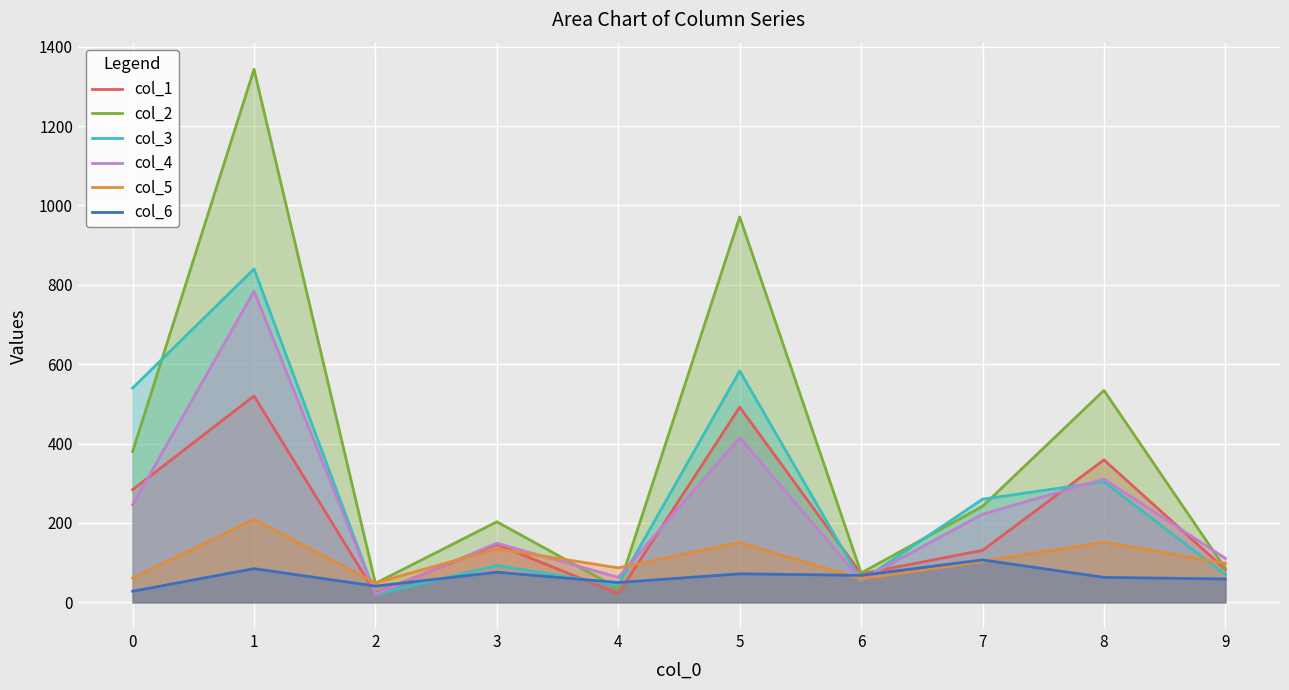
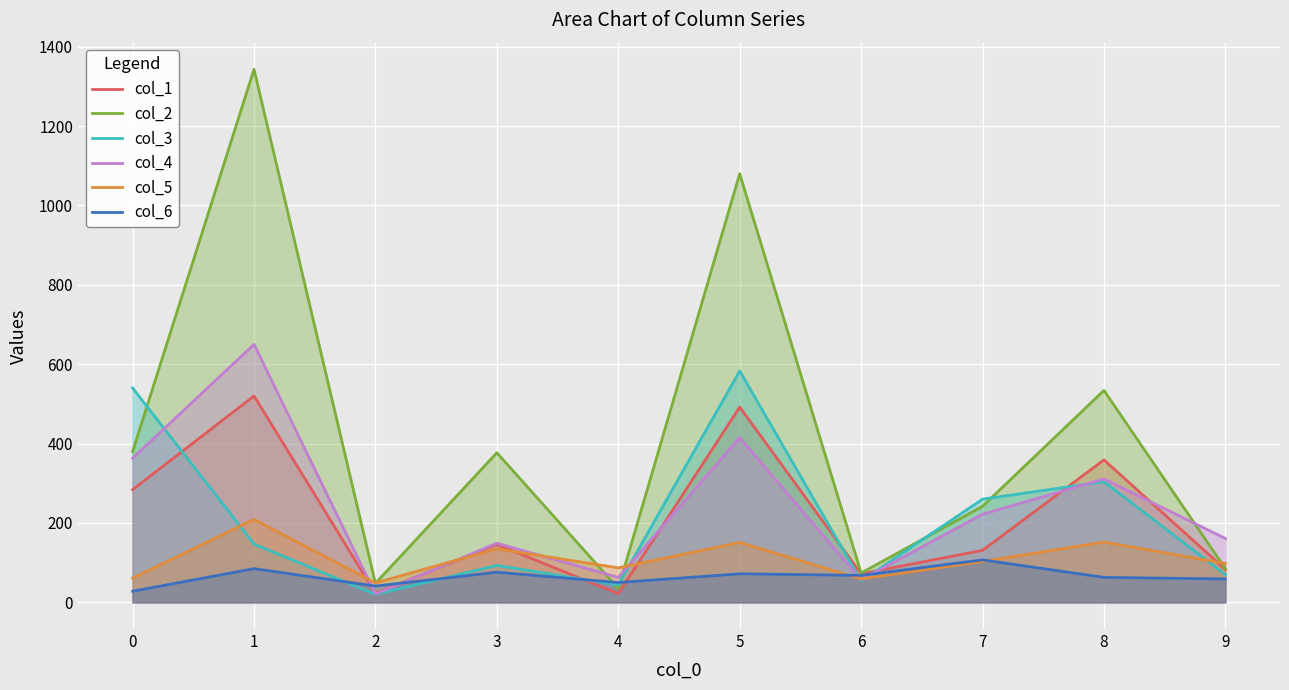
  {
    "col_2": {
      "0": 380,
      "1": 1340,
-     "3": 200,
+     "3": 380,
      "4": 40,
-     "5": 970,
+     "5": 1080,
      "7": 240,
      "8": 530
    },
    "col_3": {
      "0": 540,
-     "1": 840,
+     "1": 150,
      "3": 90,
      "5": 580,
      "7": 260,
      "8": 300,
      "9": 70
    },
    "col_4": {
-     "0": 250,
-     "1": 780,
+     "0": 360,
+     "1": 650,
      "4": 60,
      "5": 420,
      "7": 220,
      "8": 310,
-     "9": 110
+     "9": 160
    },
    "col_6": {
      "0": 30,
      "1": 90,
      "2": 40,
      "3": 80,
      "5": 70,
      "8": 60,
      "9": 60
    }
  }
